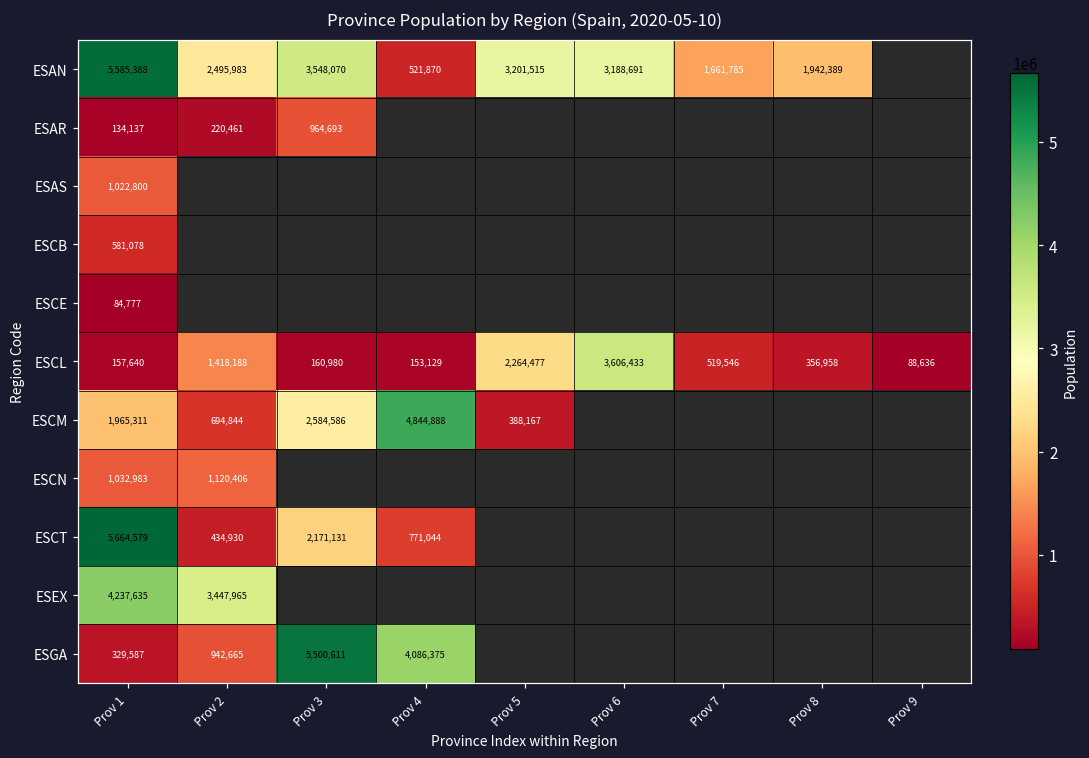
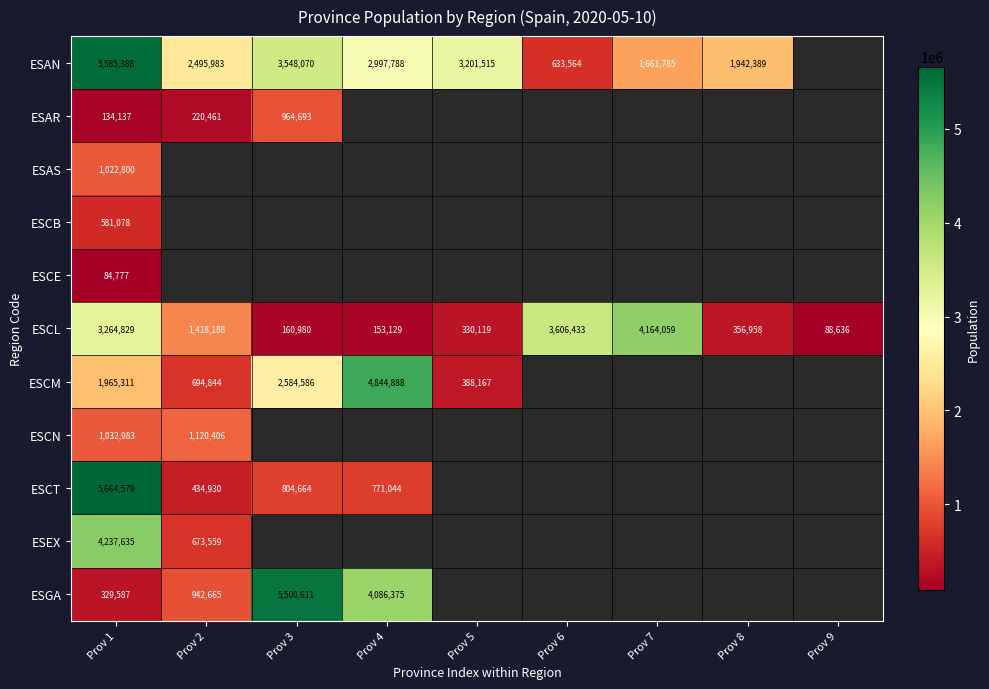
  {
    "ESAN": {
      "Prov 1": "5,585,388",
      "Prov 2": "2,495,983",
      "Prov 3": "3,548,070",
-     "Prov 4": "521,870",
+     "Prov 4": "2,997,788",
      "Prov 5": "3,201,515",
-     "Prov 6": "3,188,691",
+     "Prov 6": "633,564",
      "Prov 7": "1,661,785",
      "Prov 8": "1,942,389"
    },
    "ESAR": {
      "Prov 1": "134,137",
      "Prov 2": "220,461",
      "Prov 3": "964,693"
    },
    "ESAS": {
      "Prov 1": "1,022,800"
    },
    "ESCB": {
      "Prov 1": "581,078"
    },
    "ESCE": {
      "Prov 1": "84,777"
    },
    "ESCL": {
-     "Prov 1": "157,640",
+     "Prov 1": "3,264,829",
      "Prov 2": "1,418,188",
      "Prov 3": "160,980",
      "Prov 4": "153,129",
-     "Prov 5": "2,264,477",
+     "Prov 5": "330,119",
      "Prov 6": "3,606,433",
-     "Prov 7": "519,546",
+     "Prov 7": "4,164,059",
      "Prov 8": "356,958",
      "Prov 9": "88,636"
    },
    "ESCM": {
      "Prov 1": "1,965,311",
      "Prov 2": "694,844",
      "Prov 3": "2,584,586",
      "Prov 4": "4,844,888",
      "Prov 5": "388,167"
    },
    "ESCN": {
      "Prov 1": "1,032,983",
      "Prov 2": "1,120,406"
    },
    "ESCT": {
      "Prov 1": "5,664,579",
      "Prov 2": "434,930",
-     "Prov 3": "2,171,131",
+     "Prov 3": "804,664",
      "Prov 4": "771,044"
    },
    "ESEX": {
      "Prov 1": "4,237,635",
-     "Prov 2": "3,447,965"
+     "Prov 2": "673,559"
    },
    "ESGA": {
      "Prov 1": "329,587",
      "Prov 2": "942,665",
      "Prov 3": "5,500,611",
      "Prov 4": "4,086,375"
    }
  }
